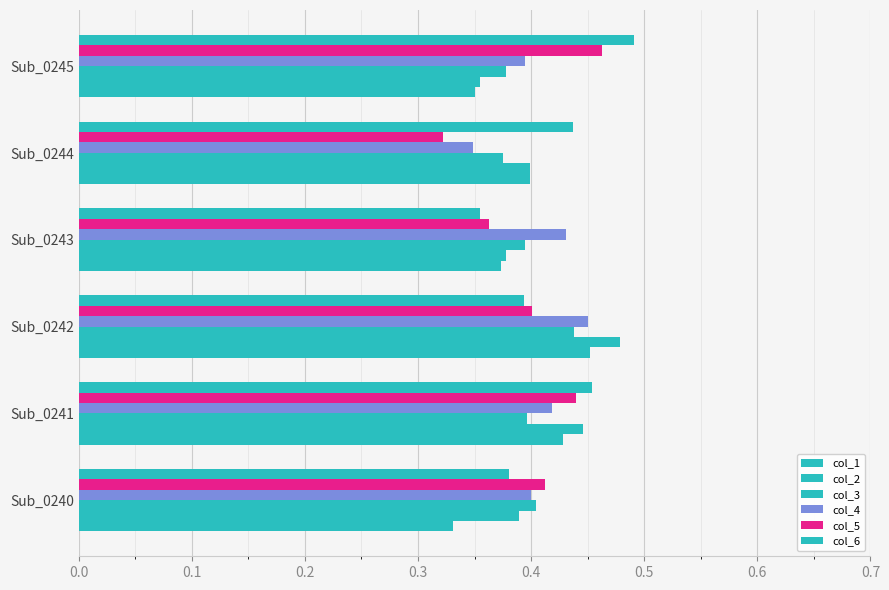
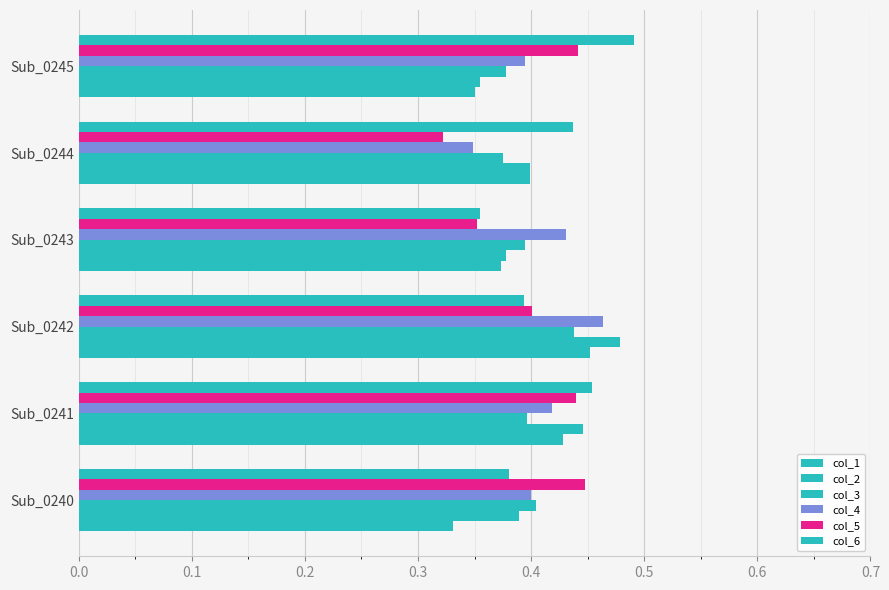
  {
    "col_4": {
      "Sub_0245": 0.395,
      "Sub_0244": 0.349,
      "Sub_0243": 0.431,
-     "Sub_0242": 0.450,
+     "Sub_0242": 0.464,
      "Sub_0241": 0.418,
      "Sub_0240": 0.400
    },
    "col_5": {
-     "Sub_0245": 0.462,
+     "Sub_0245": 0.441,
      "Sub_0244": 0.322,
-     "Sub_0243": 0.363,
+     "Sub_0243": 0.352,
      "Sub_0242": 0.400,
      "Sub_0241": 0.439,
-     "Sub_0240": 0.412
+     "Sub_0240": 0.447
    }
  }
